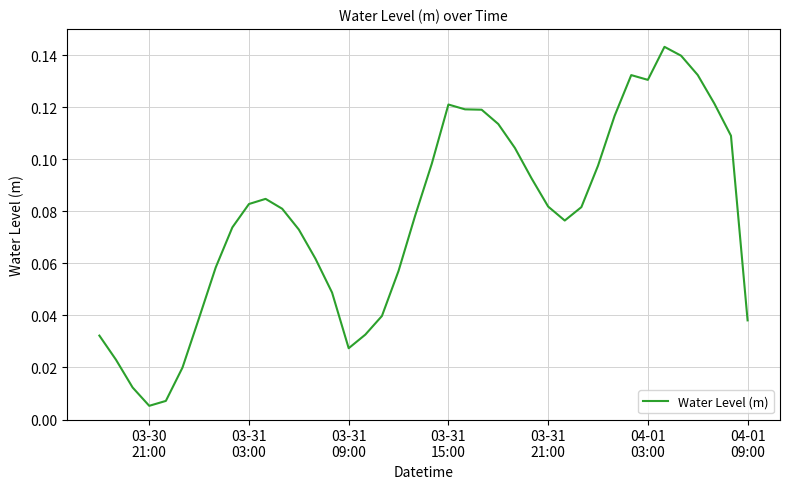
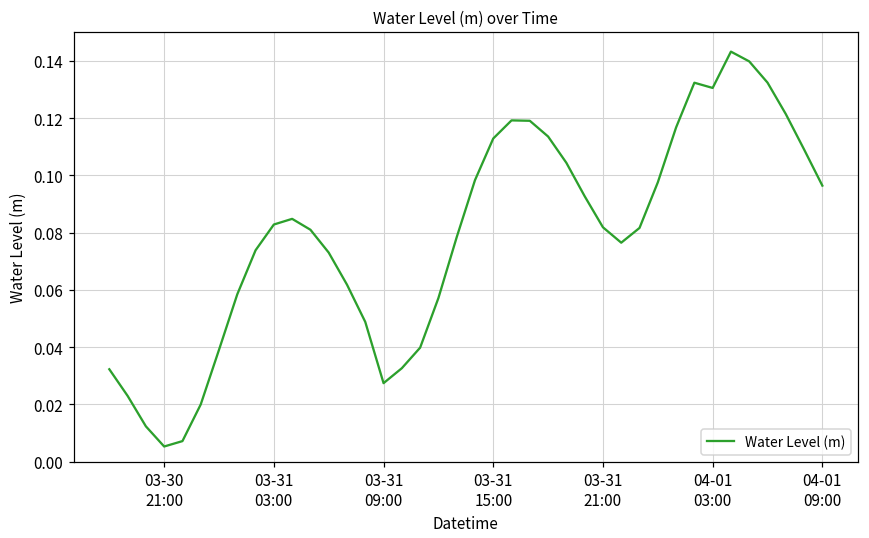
  {
    "03-30 21:00": 0.005,
    "03-31 03:00": 0.083,
    "03-31 09:00": 0.027,
-   "03-31 15:00": 0.121,
+   "03-31 15:00": 0.113,
    "03-31 21:00": 0.082,
    "04-01 03:00": 0.131,
-   "04-01 09:00": 0.038
+   "04-01 09:00": 0.096
  }
